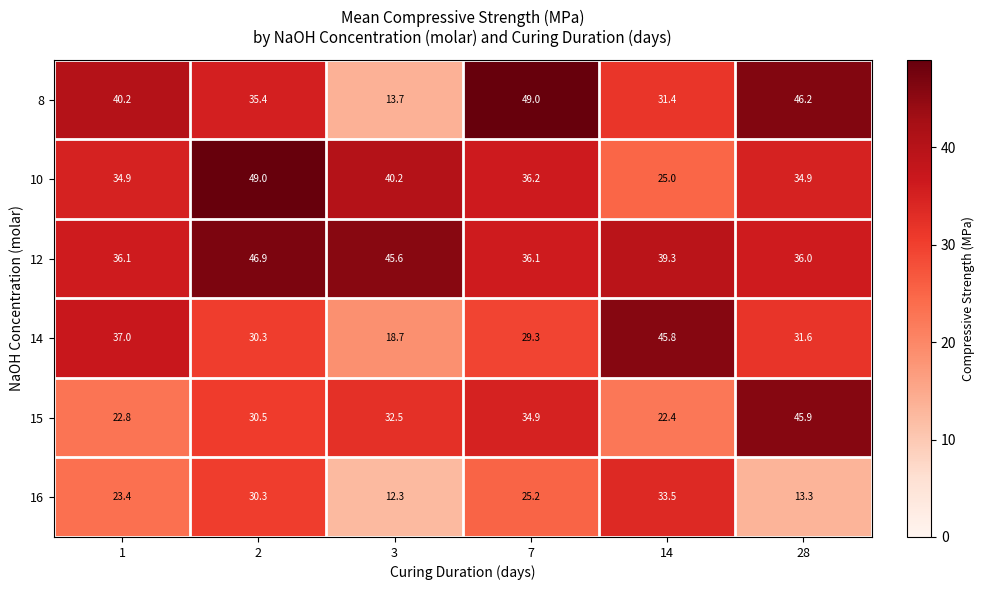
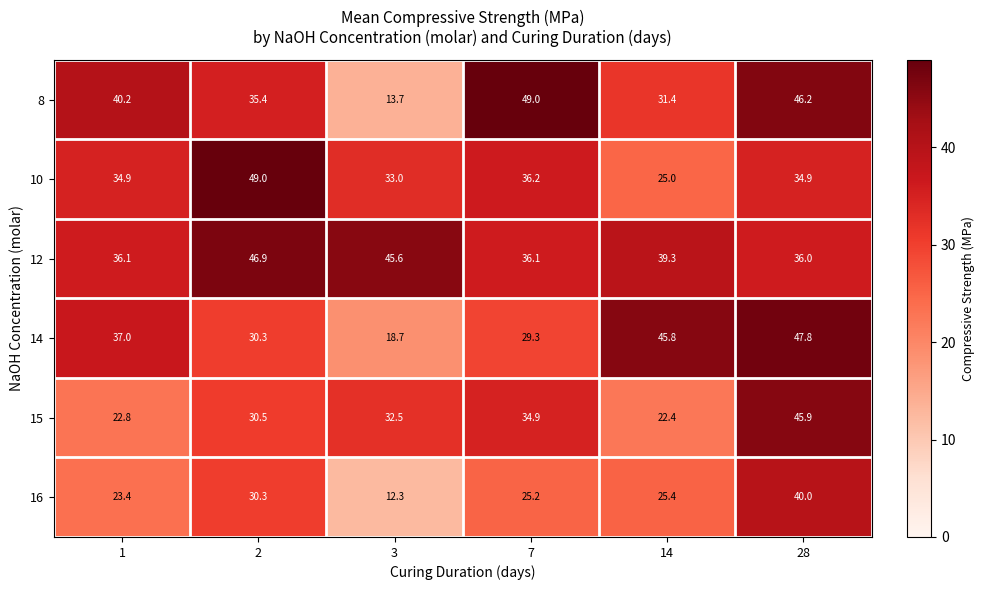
  {
    "8": {
      "1": 40.2,
      "2": 35.4,
      "3": 13.7,
      "7": 49.0,
      "14": 31.4,
      "28": 46.2
    },
    "10": {
      "1": 34.9,
      "2": 49.0,
-     "3": 40.2,
+     "3": 33.0,
      "7": 36.2,
      "14": 25.0,
      "28": 34.9
    },
    "12": {
      "1": 36.1,
      "2": 46.9,
      "3": 45.6,
      "7": 36.1,
      "14": 39.3,
      "28": 36.0
    },
    "14": {
      "1": 37.0,
      "2": 30.3,
      "3": 18.7,
      "7": 29.3,
      "14": 45.8,
-     "28": 31.6
+     "28": 47.8
    },
    "15": {
      "1": 22.8,
      "2": 30.5,
      "3": 32.5,
      "7": 34.9,
      "14": 22.4,
      "28": 45.9
    },
    "16": {
      "1": 23.4,
      "2": 30.3,
      "3": 12.3,
      "7": 25.2,
-     "14": 33.5,
-     "28": 13.3
+     "14": 25.4,
+     "28": 40.0
    }
  }
